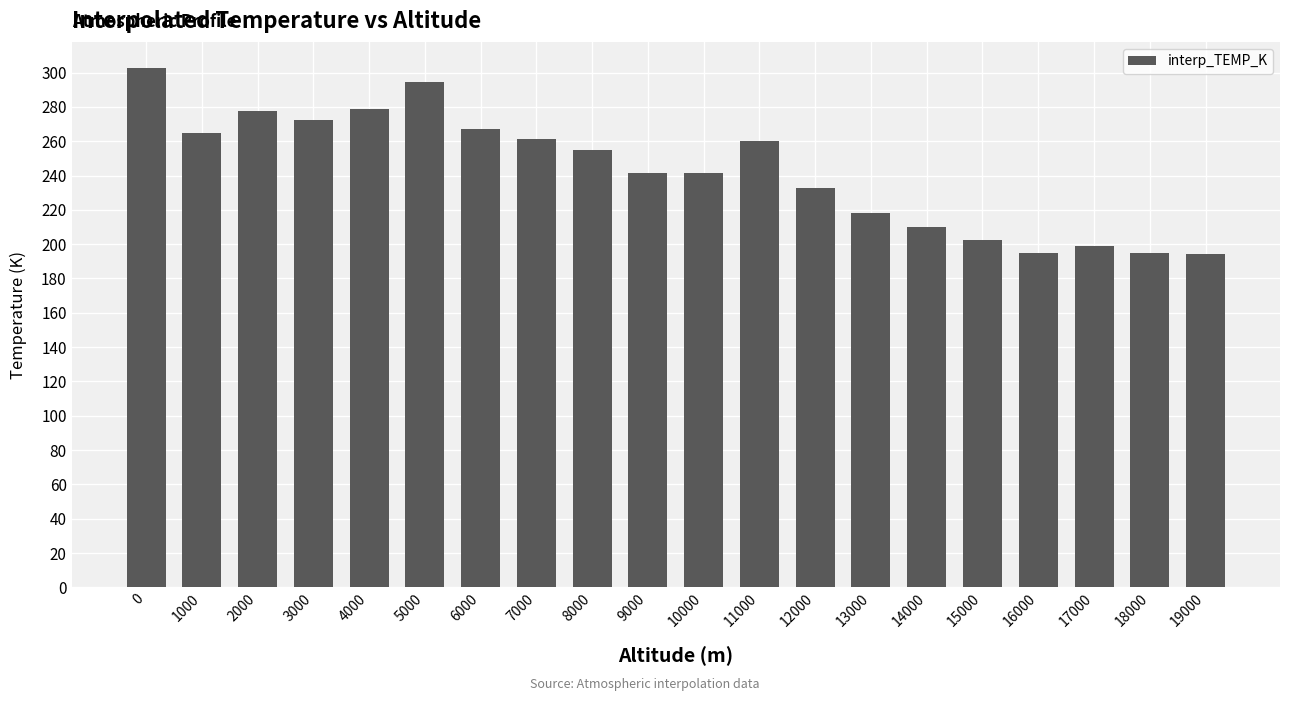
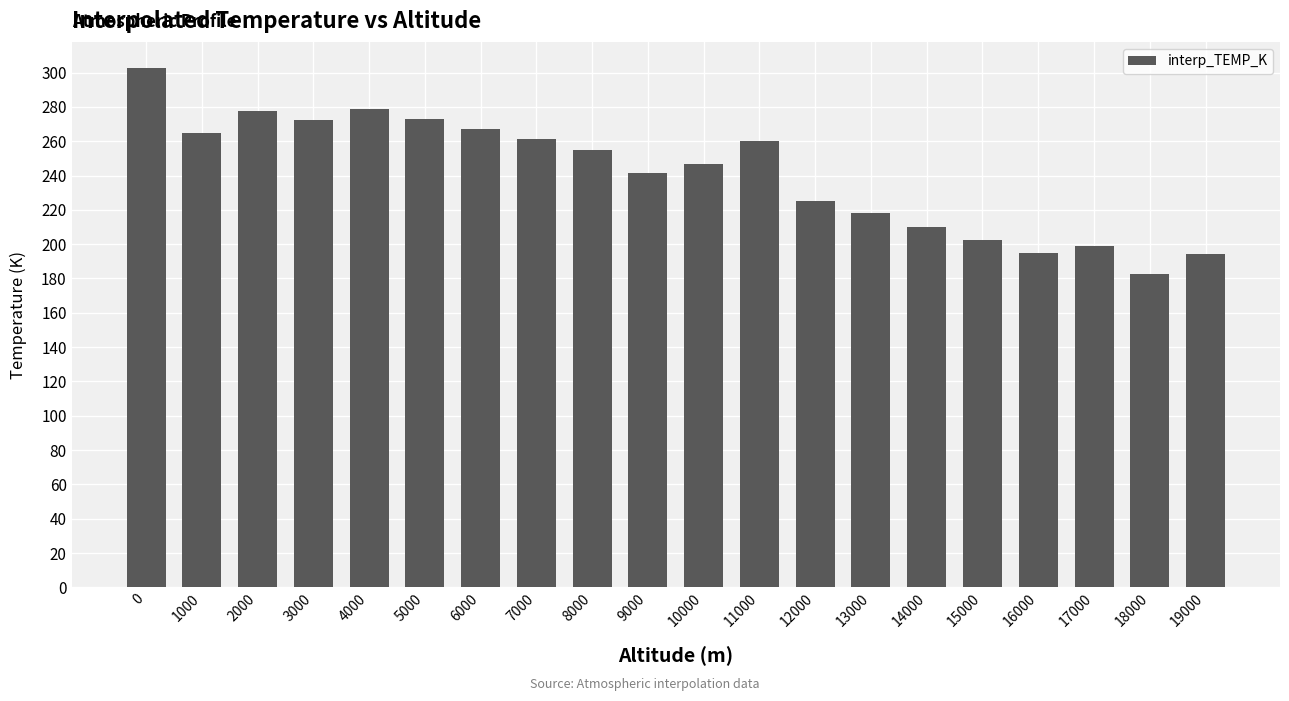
  {
    "0": 303,
    "1000": 265,
    "2000": 278,
    "3000": 272,
    "4000": 279,
-   "5000": 294,
+   "5000": 273,
    "6000": 267,
    "7000": 261,
    "8000": 255,
    "9000": 242,
-   "10000": 241,
+   "10000": 247,
    "11000": 260,
-   "12000": 233,
+   "12000": 225,
    "13000": 218,
    "14000": 210,
    "15000": 203,
    "16000": 195,
    "17000": 199,
-   "18000": 195,
+   "18000": 183,
    "19000": 194
  }
